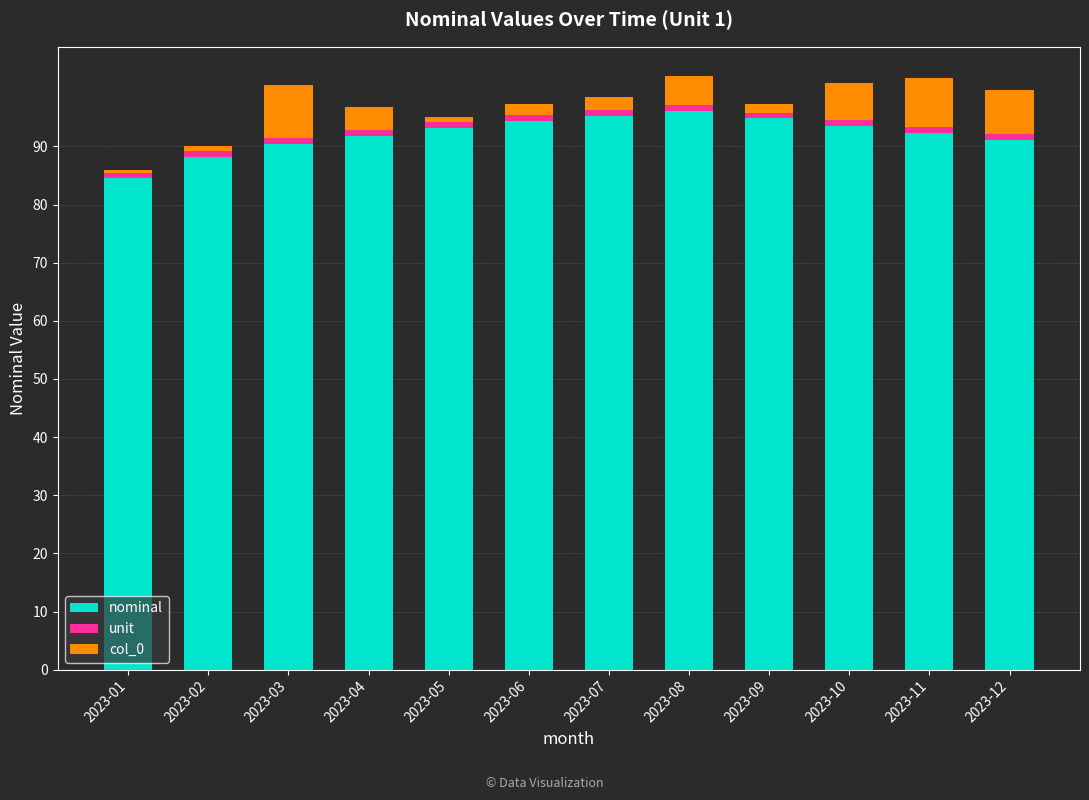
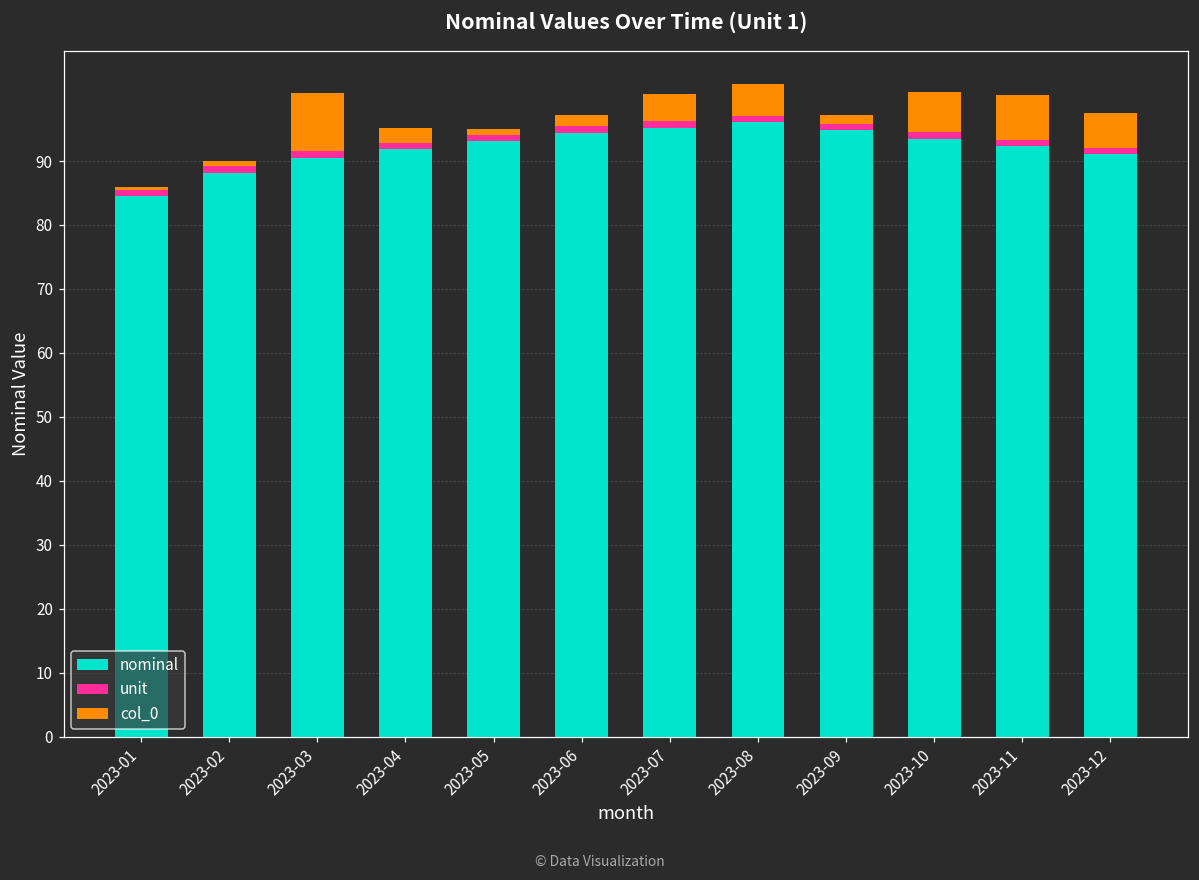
  {
    "nominal": {
      "2023-01": 84,
      "2023-02": 88,
      "2023-03": 90,
      "2023-04": 92,
      "2023-05": 93,
      "2023-06": 94,
      "2023-07": 95,
      "2023-08": 96,
      "2023-09": 95,
      "2023-10": 94,
      "2023-11": 92,
      "2023-12": 91
    },
    "unit": {
      "2023-01": 1,
      "2023-02": 1,
      "2023-03": 1,
      "2023-04": 1,
      "2023-05": 1,
      "2023-06": 1,
      "2023-07": 1,
      "2023-08": 1,
      "2023-09": 1,
      "2023-10": 1,
      "2023-11": 1,
      "2023-12": 1
    },
    "col_0": {
      "2023-02": 1,
      "2023-03": 9,
-     "2023-04": 4,
+     "2023-04": 2,
      "2023-05": 1,
      "2023-06": 2,
-     "2023-07": 2,
+     "2023-07": 4,
      "2023-08": 5,
      "2023-09": 1,
      "2023-10": 6,
-     "2023-11": 8,
-     "2023-12": 8
+     "2023-11": 7,
+     "2023-12": 5
    }
  }
